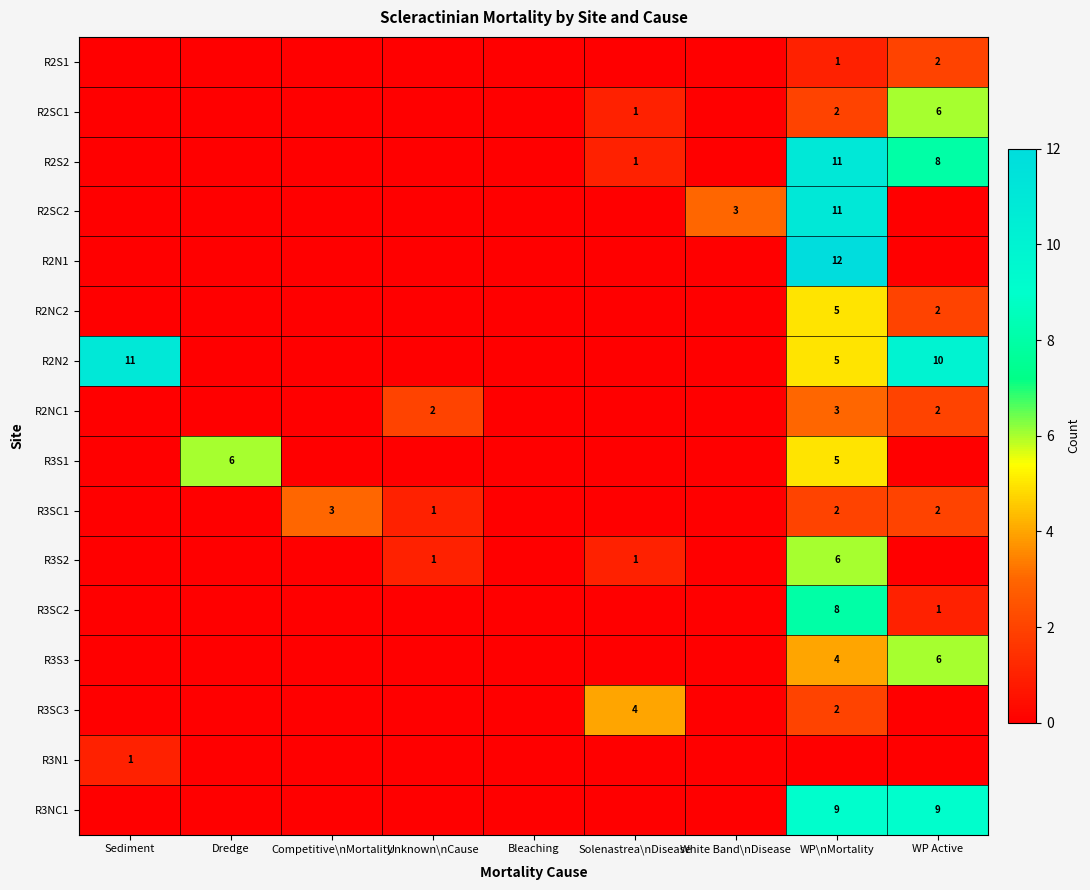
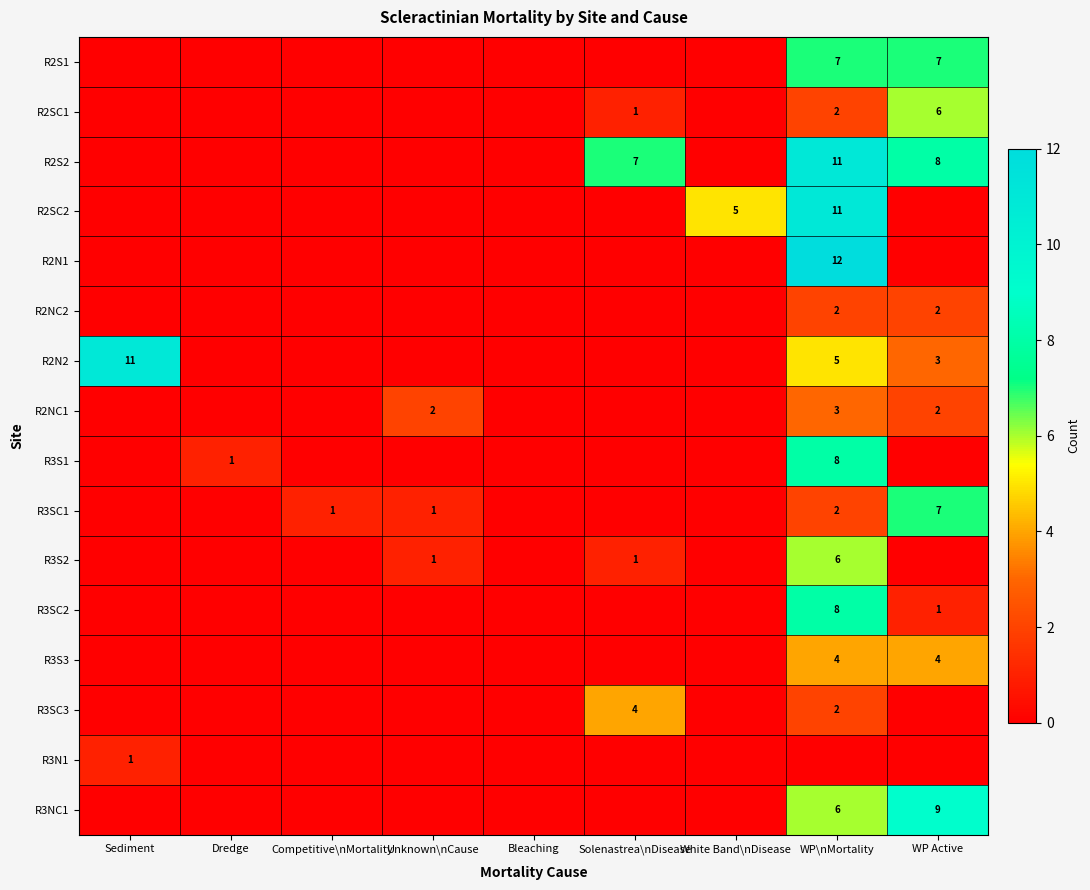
  {
    "R2S1": {
-     "WP\\nMortality": 1,
-     "WP Active": 2
+     "WP\\nMortality": 7,
+     "WP Active": 7
    },
    "R2SC1": {
      "Solenastrea\\nDisease": 1,
      "WP\\nMortality": 2,
      "WP Active": 6
    },
    "R2S2": {
-     "Solenastrea\\nDisease": 1,
+     "Solenastrea\\nDisease": 7,
      "WP\\nMortality": 11,
      "WP Active": 8
    },
    "R2SC2": {
-     "White Band\\nDisease": 3,
+     "White Band\\nDisease": 5,
      "WP\\nMortality": 11
    },
    "R2N1": {
      "WP\\nMortality": 12
    },
    "R2NC2": {
-     "WP\\nMortality": 5,
+     "WP\\nMortality": 2,
      "WP Active": 2
    },
    "R2N2": {
      "Sediment": 11,
      "WP\\nMortality": 5,
-     "WP Active": 10
+     "WP Active": 3
    },
    "R2NC1": {
      "Unknown\\nCause": 2,
      "WP\\nMortality": 3,
      "WP Active": 2
    },
    "R3S1": {
-     "Dredge": 6,
-     "WP\\nMortality": 5
+     "Dredge": 1,
+     "WP\\nMortality": 8
    },
    "R3SC1": {
-     "Competitive\\nMortality": 3,
+     "Competitive\\nMortality": 1,
      "Unknown\\nCause": 1,
      "WP\\nMortality": 2,
-     "WP Active": 2
+     "WP Active": 7
    },
    "R3S2": {
      "Unknown\\nCause": 1,
      "Solenastrea\\nDisease": 1,
      "WP\\nMortality": 6
    },
    "R3SC2": {
      "WP\\nMortality": 8,
      "WP Active": 1
    },
    "R3S3": {
      "WP\\nMortality": 4,
-     "WP Active": 6
+     "WP Active": 4
    },
    "R3SC3": {
      "Solenastrea\\nDisease": 4,
      "WP\\nMortality": 2
    },
    "R3N1": {
      "Sediment": 1
    },
    "R3NC1": {
-     "WP\\nMortality": 9,
+     "WP\\nMortality": 6,
      "WP Active": 9
    }
  }
